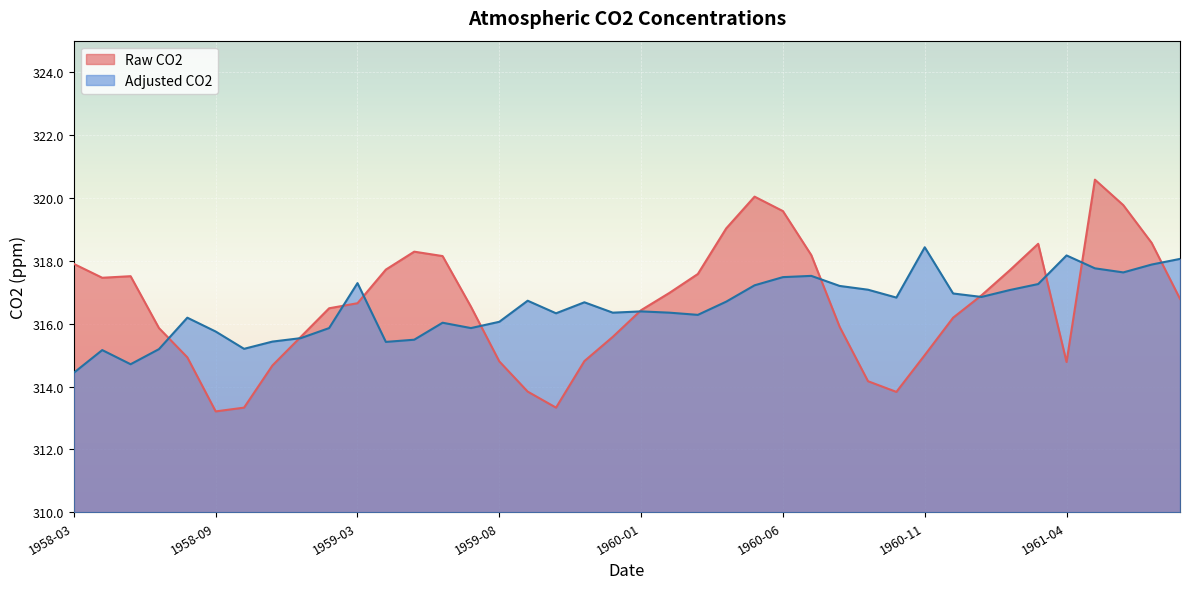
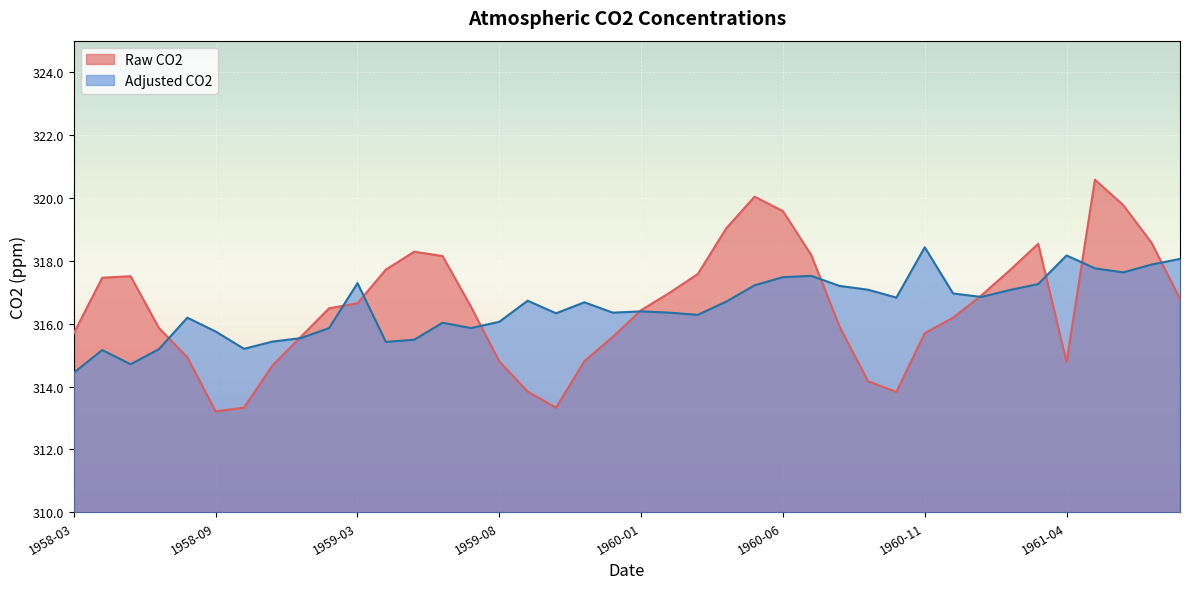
  {
    "Raw CO2": {
-     "1958-03": 317.9,
+     "1958-03": 315.7,
      "1958-09": 313.2,
      "1959-03": 316.7,
      "1959-08": 314.8,
      "1960-06": 319.6,
-     "1960-11": 315.0,
+     "1960-11": 315.7,
      "1961-04": 314.8
    },
    "Adjusted CO2": {
      "1958-03": 314.4,
      "1958-09": 315.8,
      "1959-03": 317.3,
      "1959-08": 316.1,
      "1960-06": 317.5,
      "1960-11": 318.4,
      "1961-04": 318.2
    }
  }
